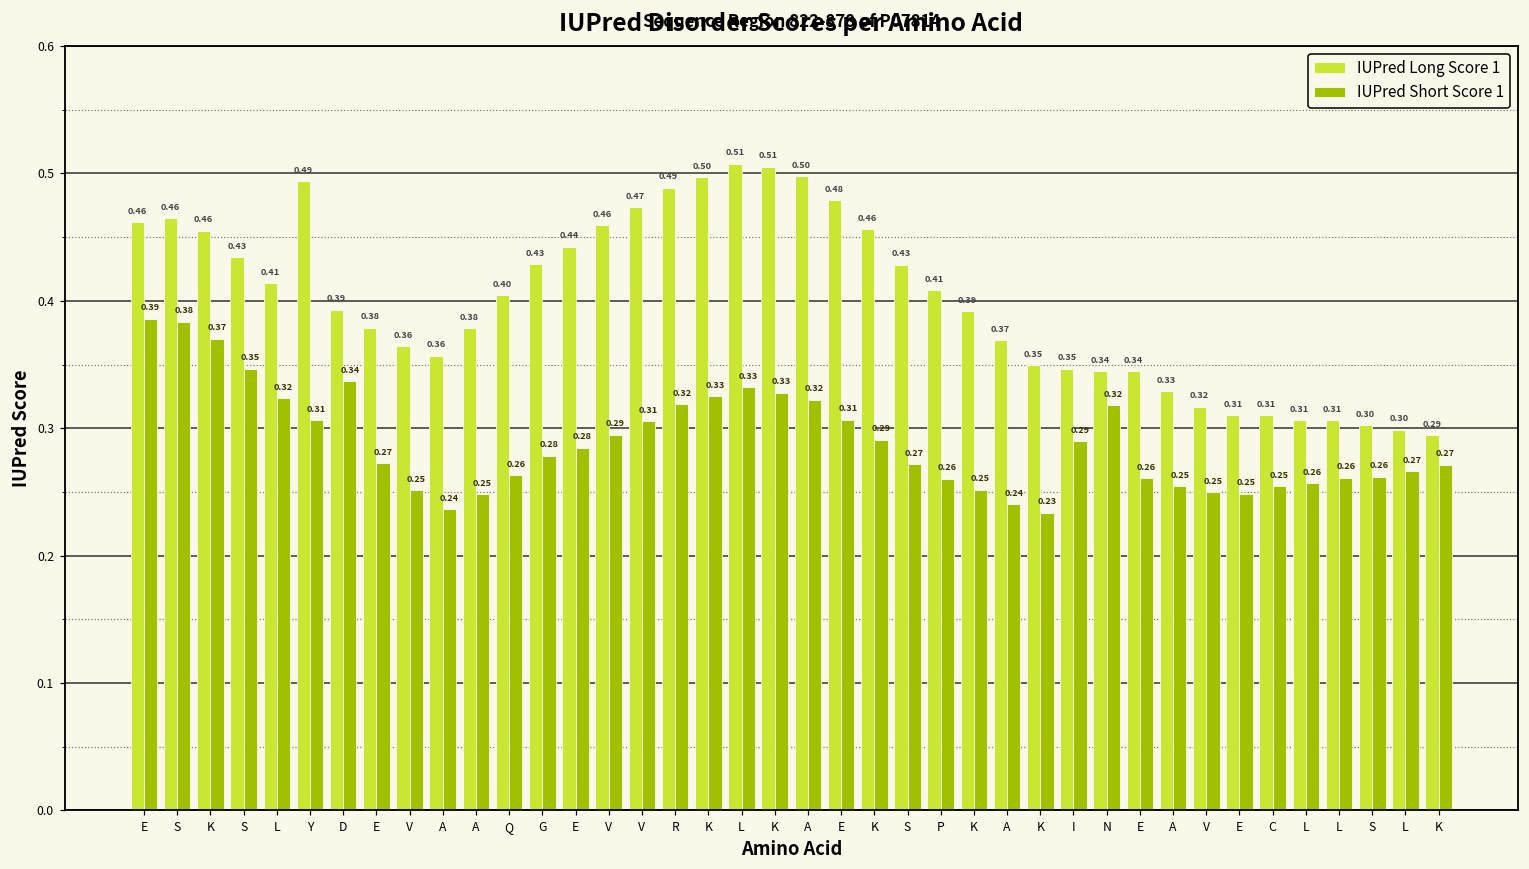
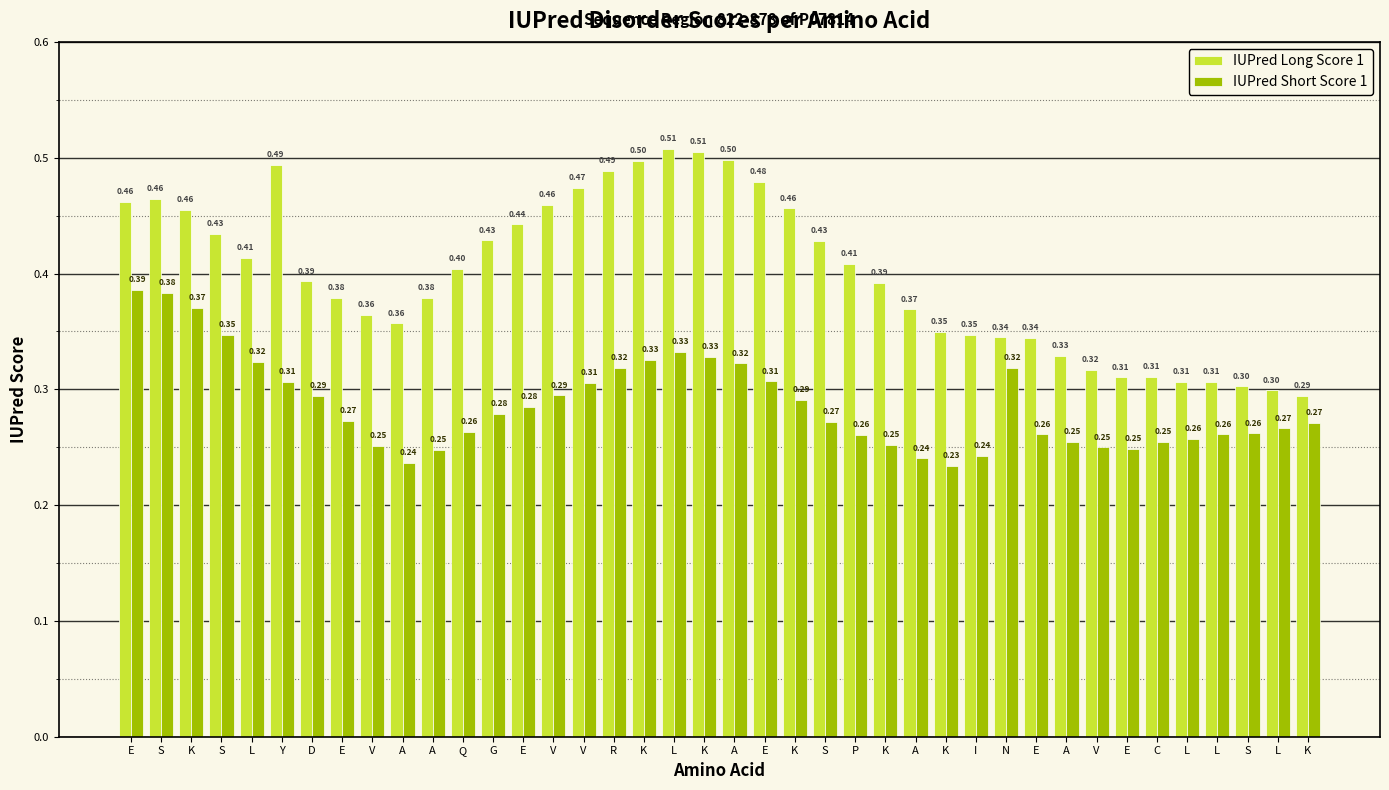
  {
    "IUPred Long Score 1": {
      "Y": 0.49,
      "D": 0.39,
      "Q": 0.40,
      "G": 0.43,
      "R": 0.49,
      "P": 0.41,
      "I": 0.35,
      "N": 0.34,
      "C": 0.31
    },
    "IUPred Short Score 1": {
      "Y": 0.31,
-     "D": 0.34,
+     "D": 0.29,
      "Q": 0.26,
      "G": 0.28,
      "R": 0.32,
      "P": 0.26,
-     "I": 0.29,
+     "I": 0.24,
      "N": 0.32,
      "C": 0.25
    }
  }
